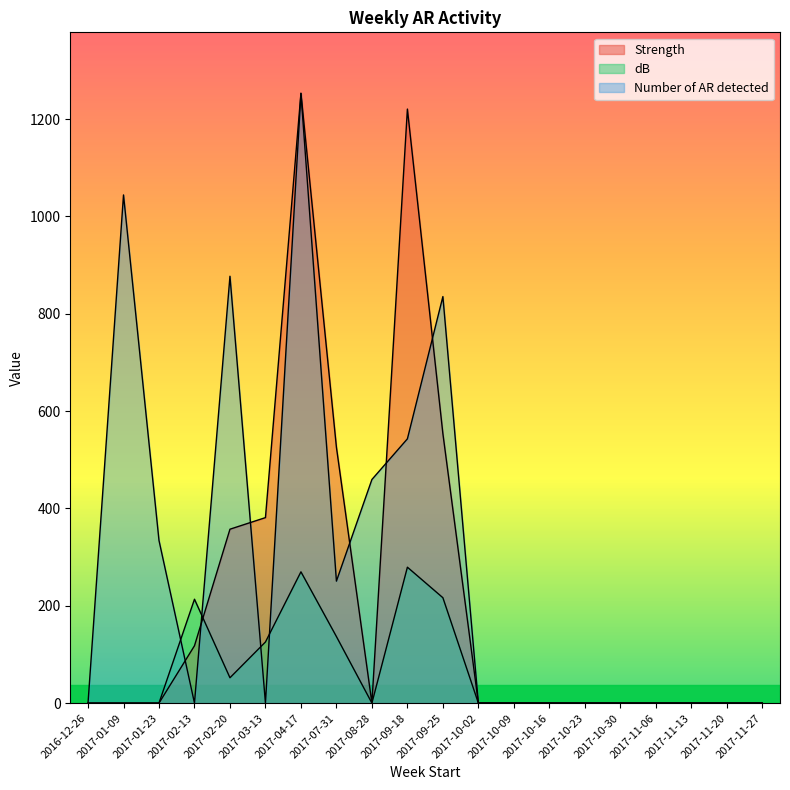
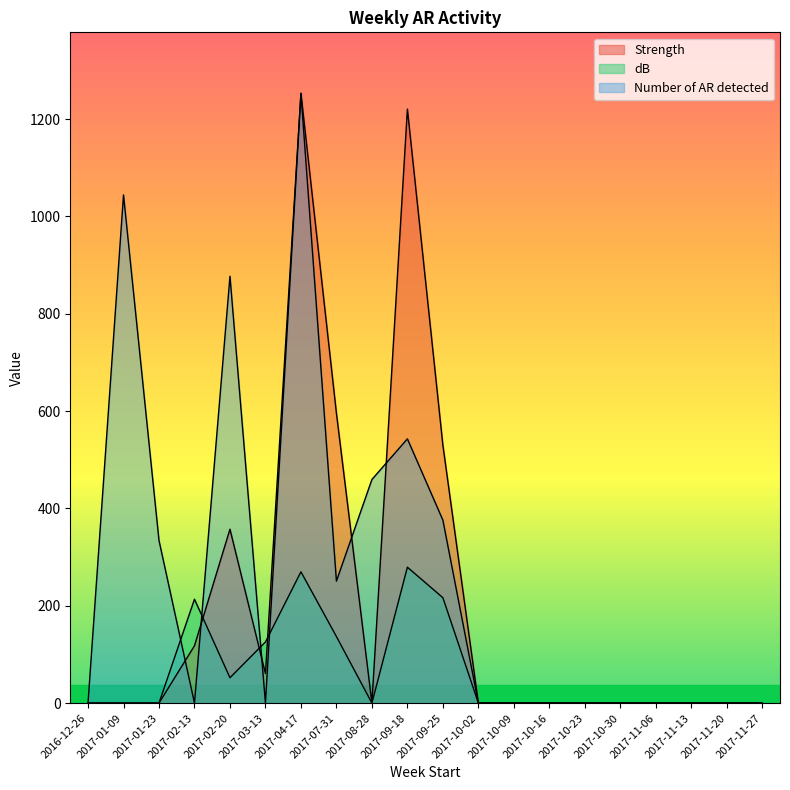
  {
    "Strength": {
      "2017-02-13": 120,
      "2017-02-20": 360,
-     "2017-03-13": 380,
-     "2017-07-31": 530,
+     "2017-03-13": 60,
+     "2017-07-31": 600,
      "2017-09-18": 1220,
-     "2017-09-25": 550
+     "2017-09-25": 530
    },
    "dB": {
      "2017-02-13": 210,
      "2017-02-20": 50,
      "2017-03-13": 130,
      "2017-04-17": 270,
      "2017-07-31": 140,
      "2017-09-18": 280,
      "2017-09-25": 220
    },
    "Number of AR detected": {
      "2017-01-09": 1040,
      "2017-01-23": 330,
      "2017-02-20": 880,
      "2017-07-31": 250,
      "2017-08-28": 460,
      "2017-09-18": 540,
-     "2017-09-25": 840
+     "2017-09-25": 380
    }
  }
